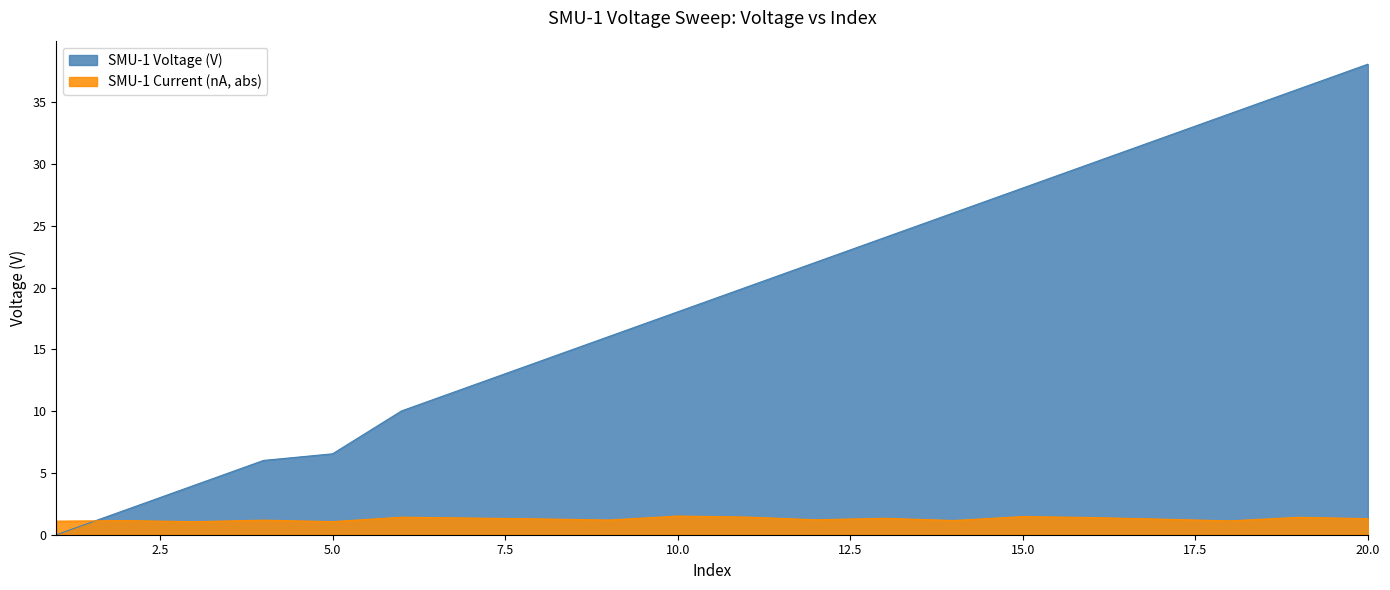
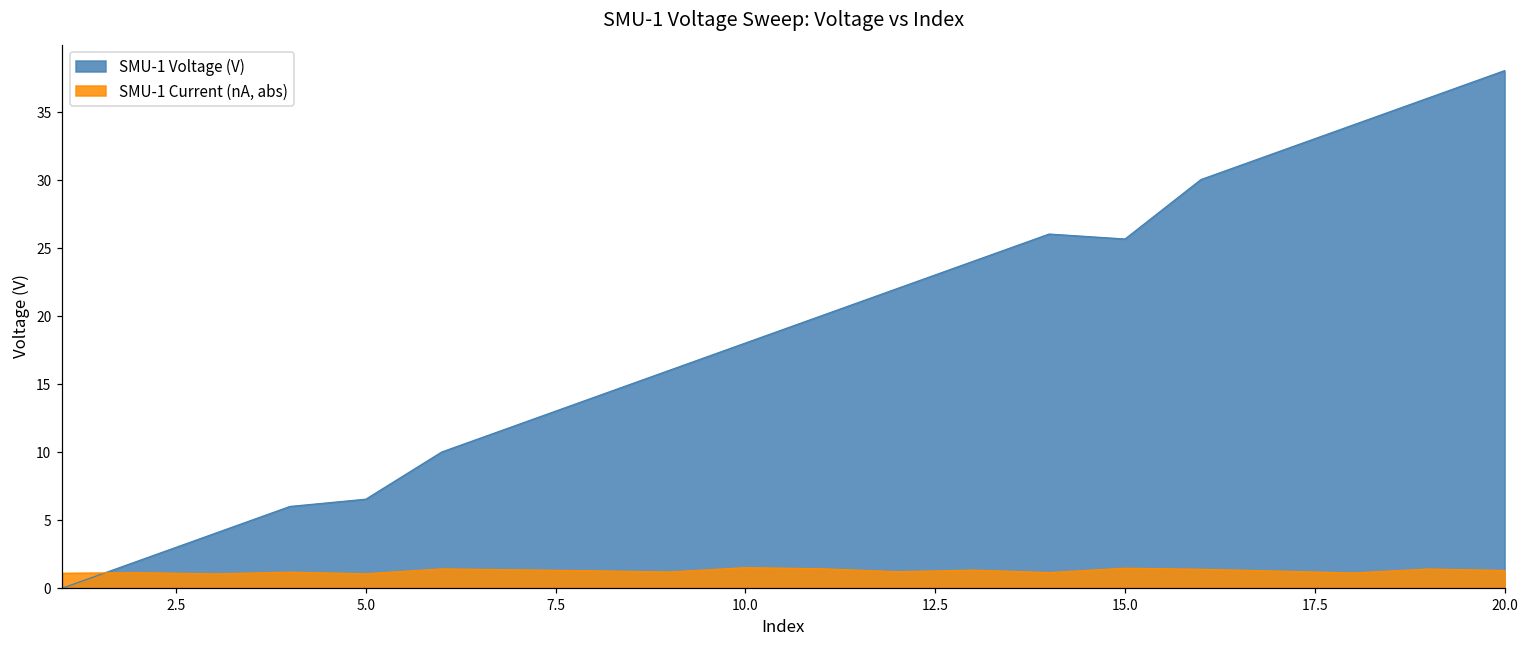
  {
    "SMU-1 Voltage (V)": {
      "5.0": 6.5,
      "10.0": 18.0,
-     "15.0": 28.1,
+     "15.0": 25.7,
      "20.0": 38.1
    },
    "SMU-1 Current (nA, abs)": {
      "5.0": 1.1,
      "10.0": 1.5,
      "15.0": 1.5,
      "20.0": 1.3
    }
  }
